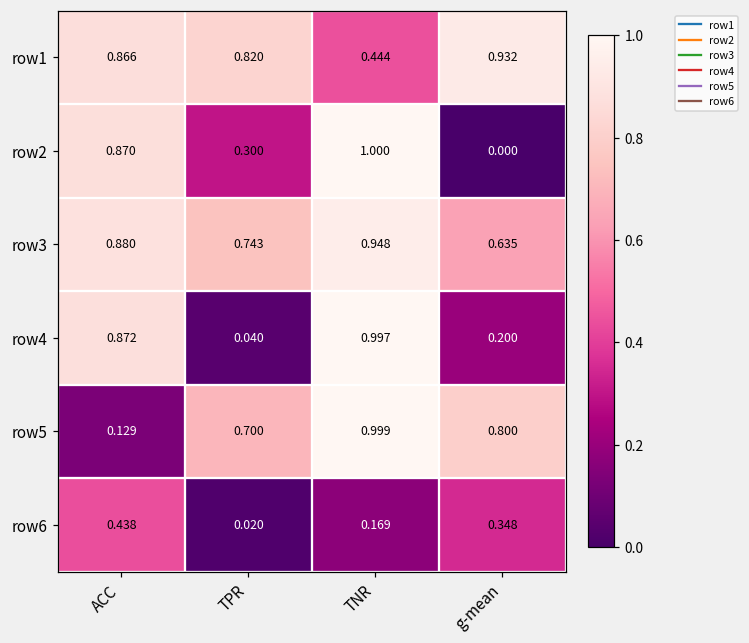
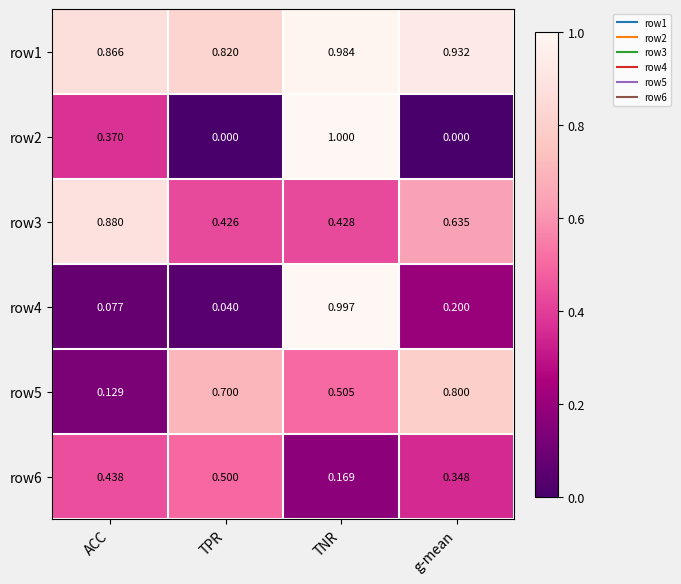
  {
    "row1": {
      "ACC": 0.866,
      "TPR": 0.820,
-     "TNR": 0.444,
+     "TNR": 0.984,
      "g-mean": 0.932
    },
    "row2": {
-     "ACC": 0.870,
-     "TPR": 0.300,
+     "ACC": 0.370,
+     "TPR": 0.000,
      "TNR": 1.000,
      "g-mean": 0.000
    },
    "row3": {
      "ACC": 0.880,
-     "TPR": 0.743,
-     "TNR": 0.948,
+     "TPR": 0.426,
+     "TNR": 0.428,
      "g-mean": 0.635
    },
    "row4": {
-     "ACC": 0.872,
+     "ACC": 0.077,
      "TPR": 0.040,
      "TNR": 0.997,
      "g-mean": 0.200
    },
    "row5": {
      "ACC": 0.129,
      "TPR": 0.700,
-     "TNR": 0.999,
+     "TNR": 0.505,
      "g-mean": 0.800
    },
    "row6": {
      "ACC": 0.438,
-     "TPR": 0.020,
+     "TPR": 0.500,
      "TNR": 0.169,
      "g-mean": 0.348
    }
  }
